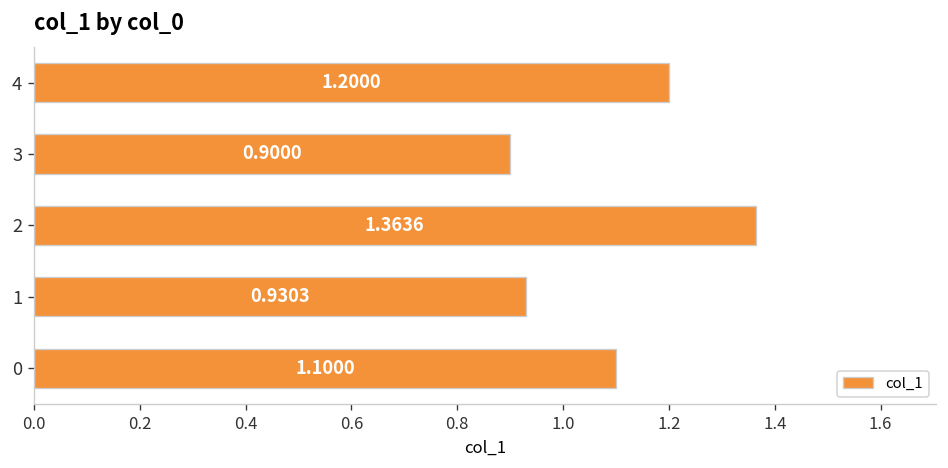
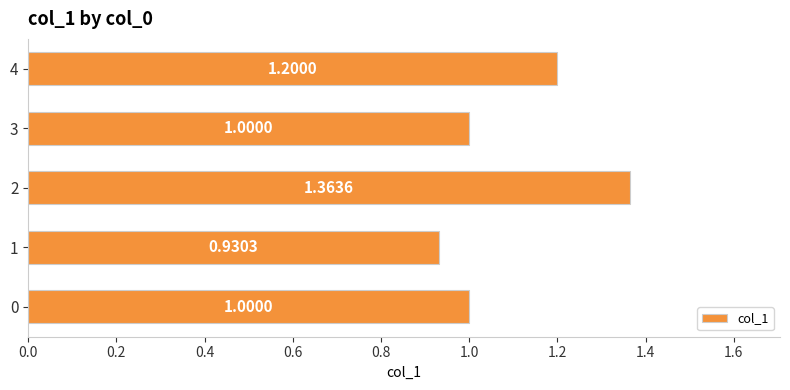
  {
    "4": 1.2000,
-   "3": 0.9000,
+   "3": 1.0000,
    "2": 1.3636,
    "1": 0.9303,
-   "0": 1.1000
+   "0": 1.0000
  }
